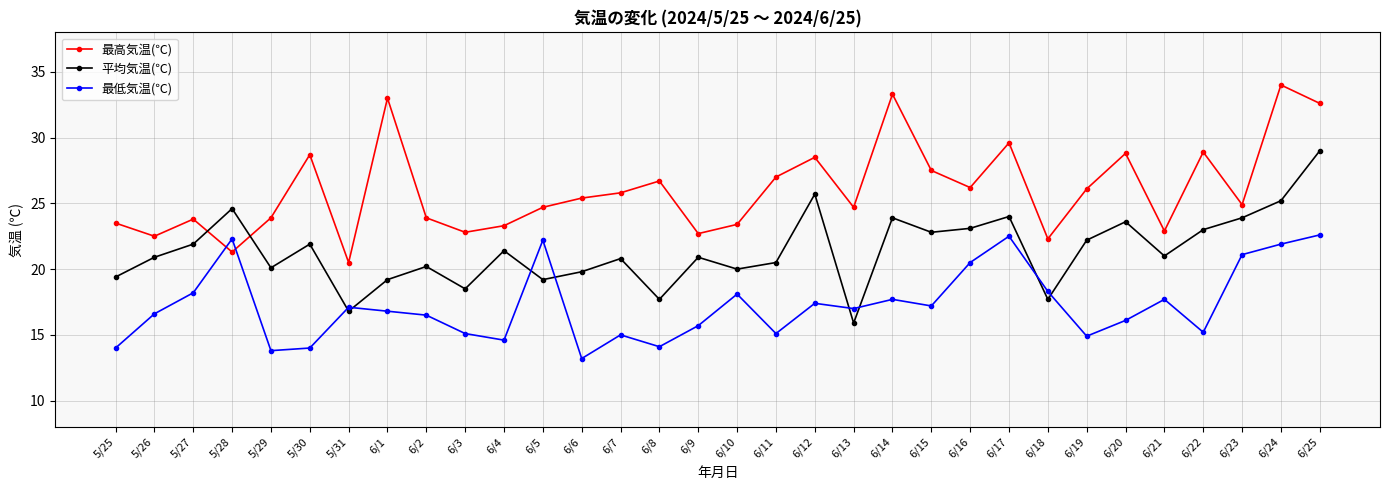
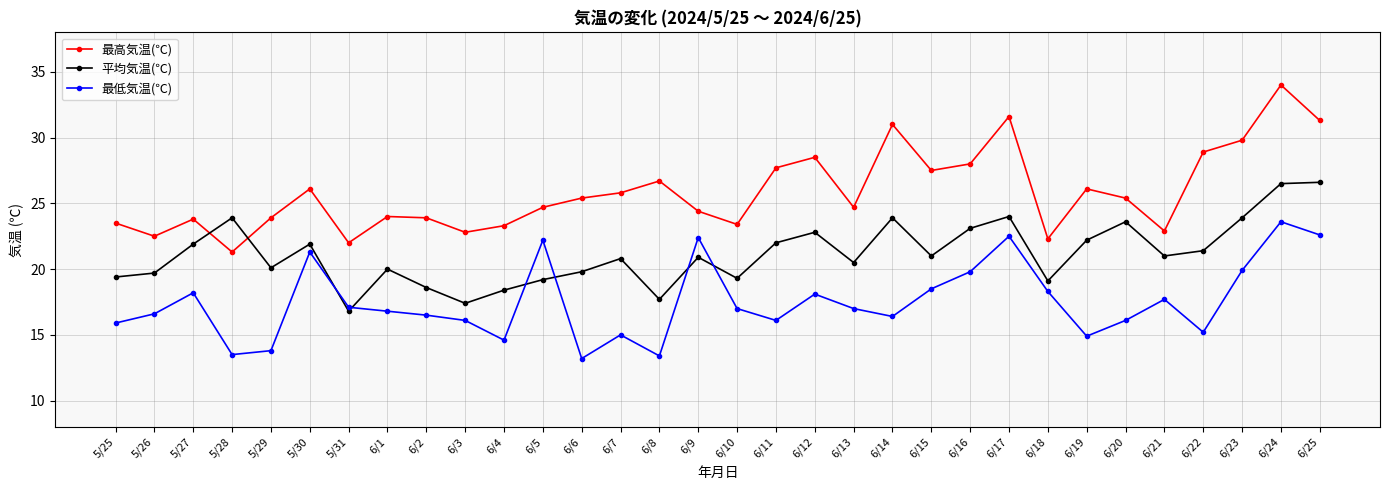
  {
    "最高気温(℃)": {
      "5/25": 23.5,
      "5/26": 22.5,
      "5/27": 23.8,
      "5/28": 21.3,
      "5/29": 23.9,
-     "5/30": 28.7,
-     "5/31": 20.5,
-     "6/1": 33,
+     "5/30": 26.1,
+     "5/31": 22.0,
+     "6/1": 24,
      "6/2": 23.9,
      "6/3": 22.8,
      "6/4": 23.3,
      "6/5": 24.7,
      "6/6": 25.4,
      "6/7": 25.8,
      "6/8": 26.7,
-     "6/9": 22.7,
+     "6/9": 24.4,
      "6/10": 23.4,
-     "6/11": 27.0,
+     "6/11": 27.7,
      "6/12": 28.5,
      "6/13": 24.7,
-     "6/14": 33.3,
+     "6/14": 31.0,
      "6/15": 27.5,
-     "6/16": 26.2,
-     "6/17": 29.6,
+     "6/16": 28.0,
+     "6/17": 31.6,
      "6/18": 22.3,
      "6/19": 26.1,
-     "6/20": 28.8,
+     "6/20": 25.4,
      "6/21": 22.9,
      "6/22": 28.9,
-     "6/23": 24.9,
+     "6/23": 29.8,
      "6/24": 34.0,
-     "6/25": 32.6
+     "6/25": 31.3
    },
    "平均気温(℃)": {
      "5/25": 19.4,
-     "5/26": 20.9,
+     "5/26": 19.7,
      "5/27": 21.9,
-     "5/28": 24.6,
+     "5/28": 23.9,
      "5/29": 20.1,
      "5/30": 21.9,
      "5/31": 16.8,
-     "6/1": 19.2,
-     "6/2": 20.2,
-     "6/3": 18.5,
-     "6/4": 21.4,
+     "6/1": 20.0,
+     "6/2": 18.6,
+     "6/3": 17.4,
+     "6/4": 18.4,
      "6/5": 19.2,
      "6/6": 19.8,
      "6/7": 20.8,
      "6/8": 17.7,
      "6/9": 20.9,
-     "6/10": 20.0,
-     "6/11": 20.5,
-     "6/12": 25.7,
-     "6/13": 15.9,
+     "6/10": 19.3,
+     "6/11": 22.0,
+     "6/12": 22.8,
+     "6/13": 20.5,
      "6/14": 23.9,
-     "6/15": 22.8,
+     "6/15": 21.0,
      "6/16": 23.1,
      "6/17": 24.0,
-     "6/18": 17.7,
+     "6/18": 19.1,
      "6/19": 22.2,
      "6/20": 23.6,
      "6/21": 21.0,
-     "6/22": 23.0,
+     "6/22": 21.4,
      "6/23": 23.9,
-     "6/24": 25.2,
-     "6/25": 29.0
+     "6/24": 26.5,
+     "6/25": 26.6
    },
    "最低気温(℃)": {
-     "5/25": 14.0,
+     "5/25": 15.9,
      "5/26": 16.6,
      "5/27": 18.2,
-     "5/28": 22.3,
+     "5/28": 13.5,
      "5/29": 13.8,
-     "5/30": 14.0,
+     "5/30": 21.3,
      "5/31": 17.1,
      "6/1": 16.8,
      "6/2": 16.5,
-     "6/3": 15.1,
+     "6/3": 16.1,
      "6/4": 14.6,
      "6/5": 22.2,
      "6/6": 13.2,
      "6/7": 15.0,
-     "6/8": 14.1,
-     "6/9": 15.7,
-     "6/10": 18.1,
-     "6/11": 15.1,
-     "6/12": 17.4,
+     "6/8": 13.4,
+     "6/9": 22.4,
+     "6/10": 17.0,
+     "6/11": 16.1,
+     "6/12": 18.1,
      "6/13": 17.0,
-     "6/14": 17.7,
-     "6/15": 17.2,
-     "6/16": 20.5,
+     "6/14": 16.4,
+     "6/15": 18.5,
+     "6/16": 19.8,
      "6/17": 22.5,
      "6/18": 18.3,
      "6/19": 14.9,
      "6/20": 16.1,
      "6/21": 17.7,
      "6/22": 15.2,
-     "6/23": 21.1,
-     "6/24": 21.9,
+     "6/23": 19.9,
+     "6/24": 23.6,
      "6/25": 22.6
    }
  }
